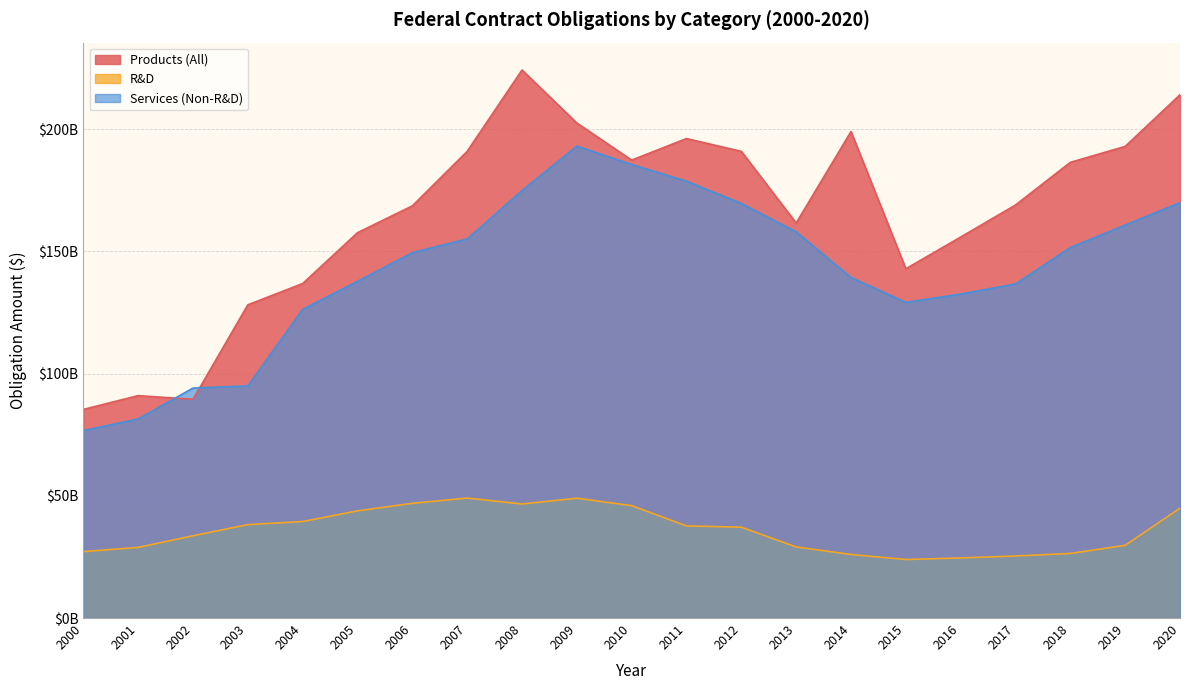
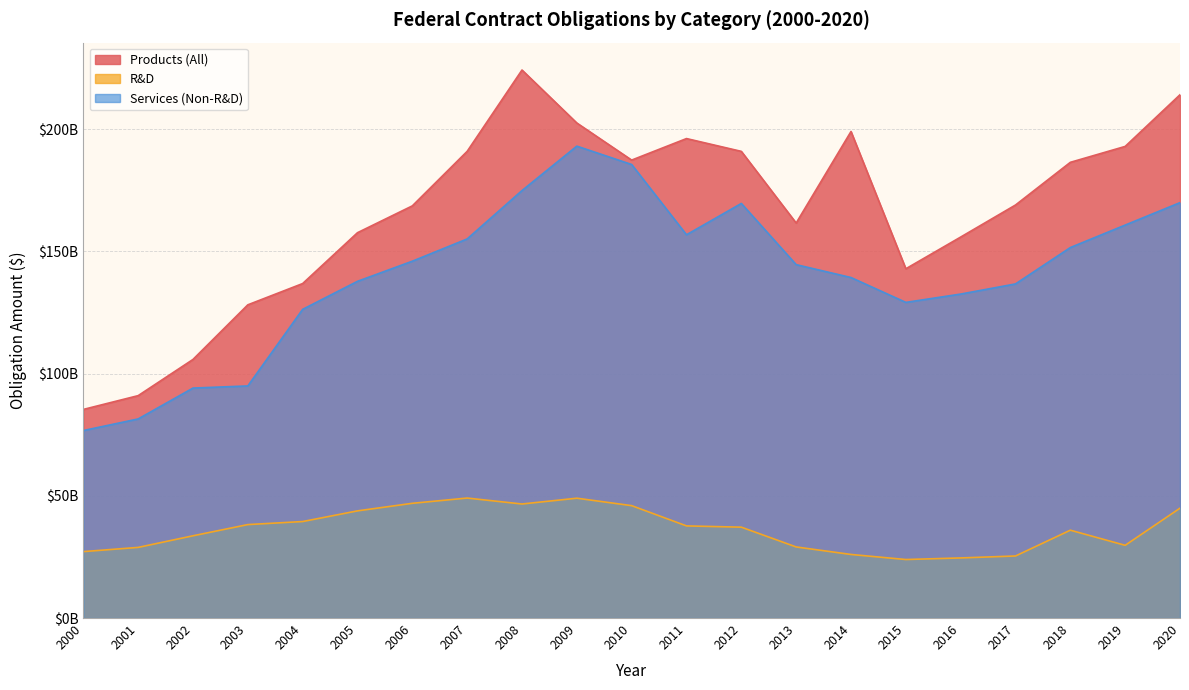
  {
    "Products (All)": {
      "2000": "$85000000000",
      "2001": "$91000000000",
-     "2002": "$90000000000",
+     "2002": "$106000000000",
      "2003": "$128000000000",
      "2004": "$137000000000",
      "2005": "$158000000000",
      "2006": "$169000000000",
      "2007": "$191000000000",
      "2008": "$224000000000",
      "2009": "$203000000000",
      "2010": "$187000000000",
      "2011": "$196000000000",
      "2012": "$191000000000",
      "2013": "$162000000000",
      "2014": "$199000000000",
      "2015": "$143000000000",
      "2016": "$156000000000",
      "2017": "$169000000000",
      "2018": "$186000000000",
      "2019": "$193000000000",
      "2020": "$214000000000"
    },
    "R&D": {
      "2000": "$27000000000",
      "2001": "$29000000000",
      "2002": "$34000000000",
      "2003": "$38000000000",
      "2004": "$39000000000",
      "2005": "$44000000000",
      "2006": "$47000000000",
      "2007": "$49000000000",
      "2008": "$47000000000",
      "2009": "$49000000000",
      "2010": "$46000000000",
      "2011": "$38000000000",
      "2012": "$37000000000",
      "2013": "$29000000000",
      "2014": "$26000000000",
      "2015": "$24000000000",
      "2016": "$25000000000",
      "2017": "$25000000000",
-     "2018": "$26000000000",
+     "2018": "$36000000000",
      "2019": "$30000000000",
      "2020": "$45000000000"
    },
    "Services (Non-R&D)": {
      "2000": "$77000000000",
      "2001": "$81000000000",
      "2002": "$94000000000",
      "2003": "$95000000000",
      "2004": "$126000000000",
      "2005": "$138000000000",
-     "2006": "$150000000000",
+     "2006": "$146000000000",
      "2007": "$155000000000",
      "2008": "$175000000000",
      "2009": "$193000000000",
      "2010": "$186000000000",
-     "2011": "$179000000000",
+     "2011": "$157000000000",
      "2012": "$170000000000",
-     "2013": "$158000000000",
+     "2013": "$145000000000",
      "2014": "$139000000000",
      "2015": "$129000000000",
      "2016": "$133000000000",
      "2017": "$137000000000",
      "2018": "$152000000000",
      "2019": "$161000000000",
      "2020": "$170000000000"
    }
  }
